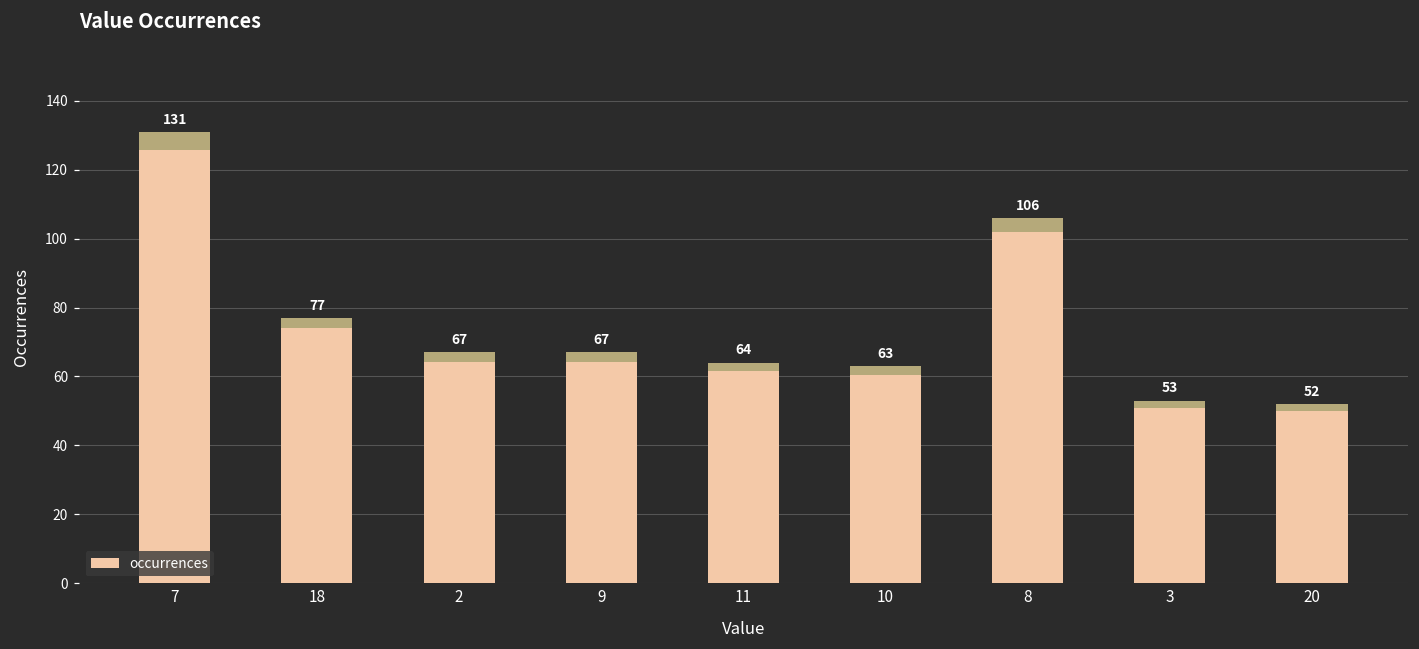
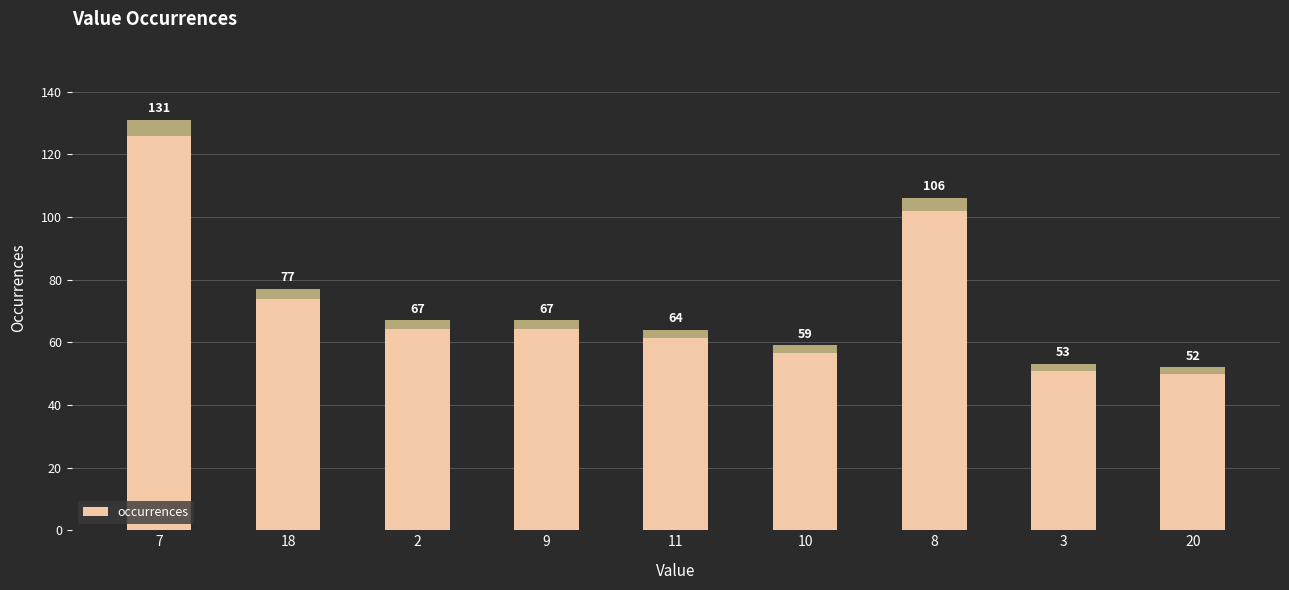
  {
    "7": 131,
    "18": 77,
    "2": 67,
    "9": 67,
    "11": 64,
-   "10": 63,
+   "10": 59,
    "8": 106,
    "3": 53,
    "20": 52
  }
